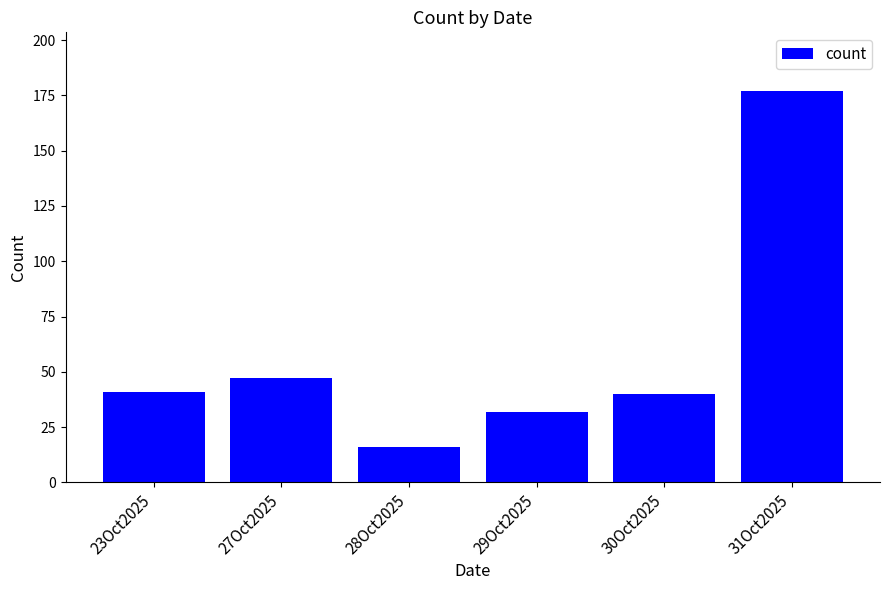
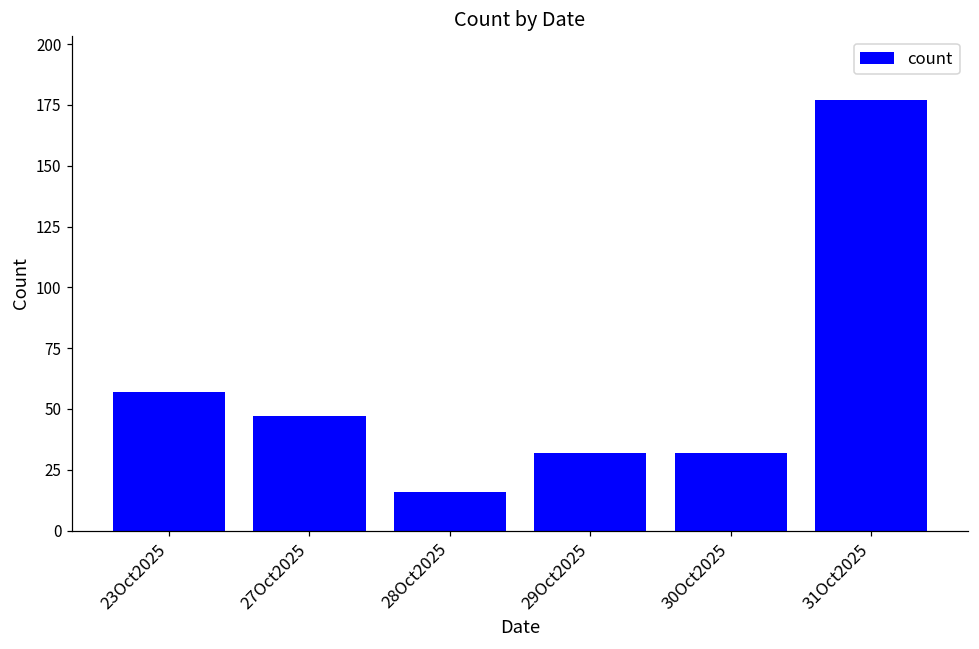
  {
-   "23Oct2025": 41,
+   "23Oct2025": 57,
    "27Oct2025": 47,
    "28Oct2025": 16,
    "29Oct2025": 32,
-   "30Oct2025": 40,
+   "30Oct2025": 32,
    "31Oct2025": 177
  }
